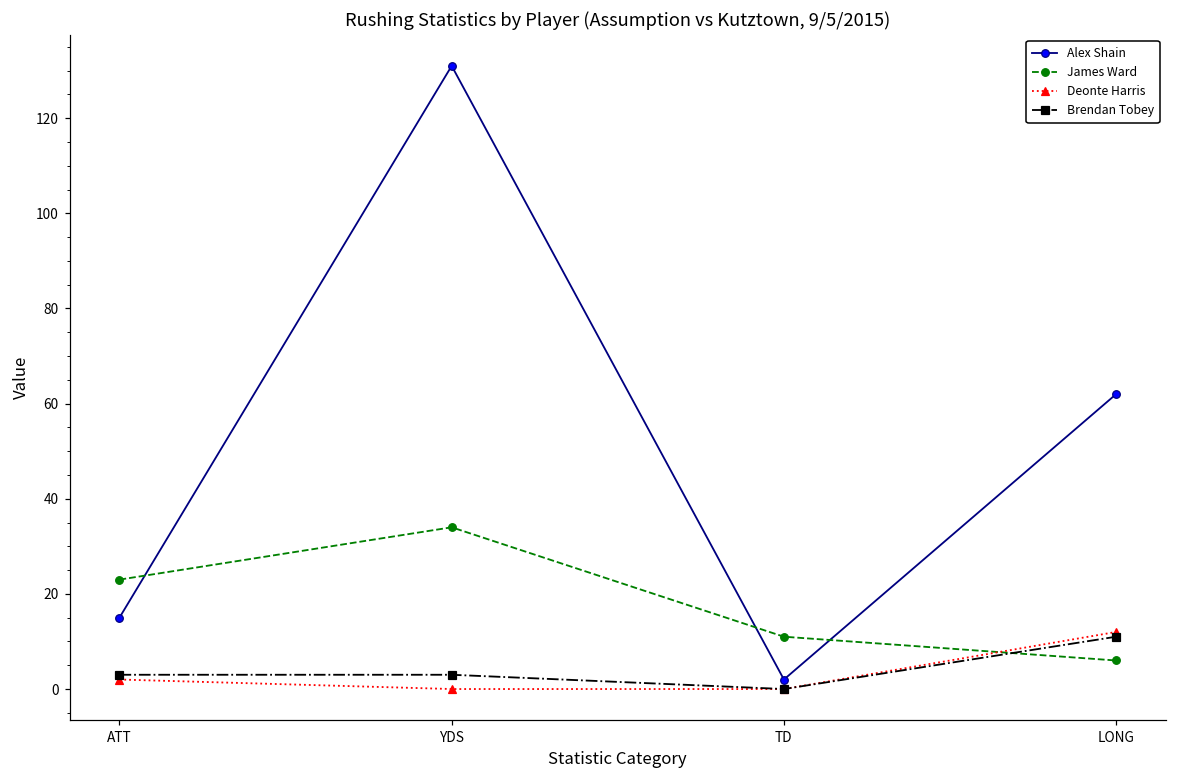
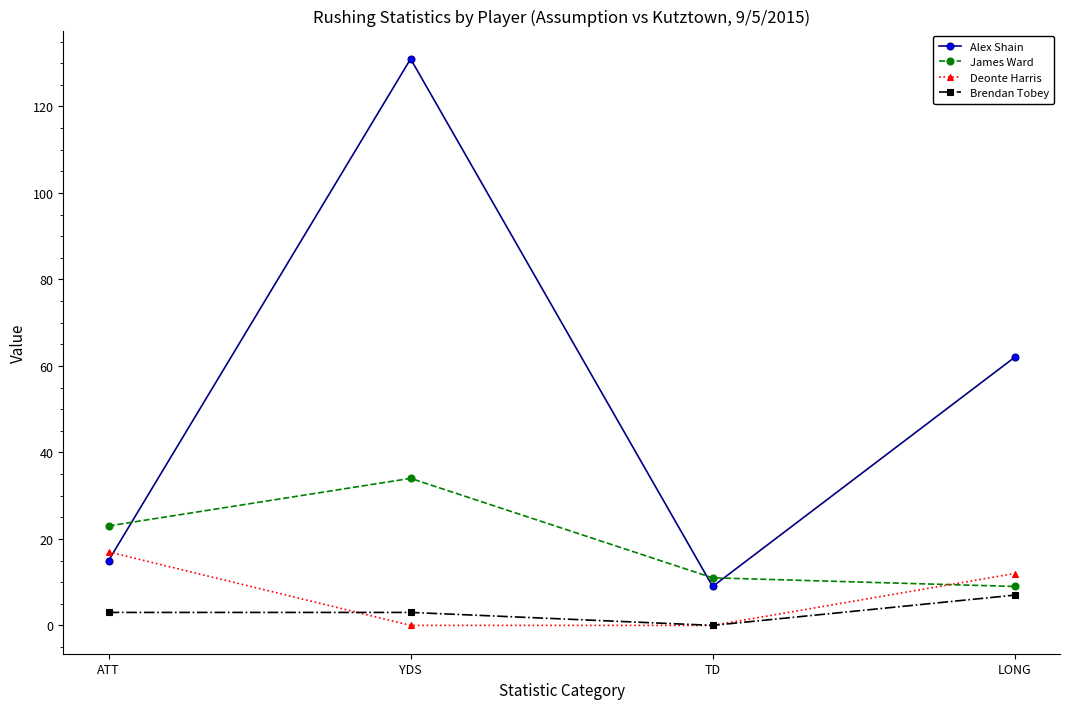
  {
    "Alex Shain": {
      "ATT": 15,
      "YDS": 131,
-     "TD": 2,
+     "TD": 9,
      "LONG": 62
    },
    "James Ward": {
      "ATT": 23,
      "YDS": 34,
      "TD": 11,
-     "LONG": 6
+     "LONG": 9
    },
    "Deonte Harris": {
-     "ATT": 2,
+     "ATT": 17,
      "YDS": 0,
      "LONG": 12
    },
    "Brendan Tobey": {
      "ATT": 3,
      "YDS": 3,
-     "LONG": 11
+     "LONG": 7
    }
  }
